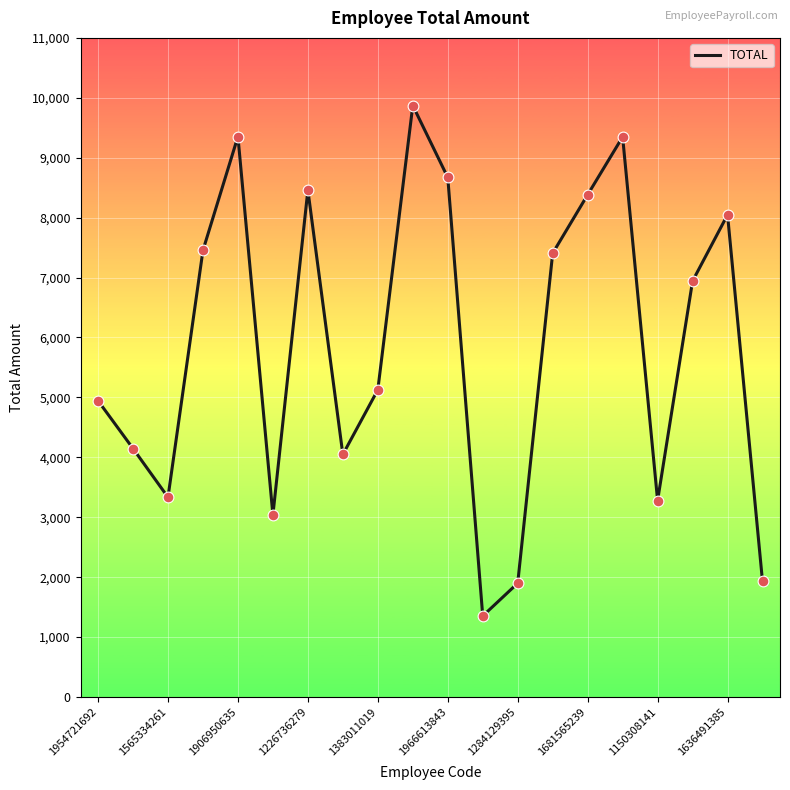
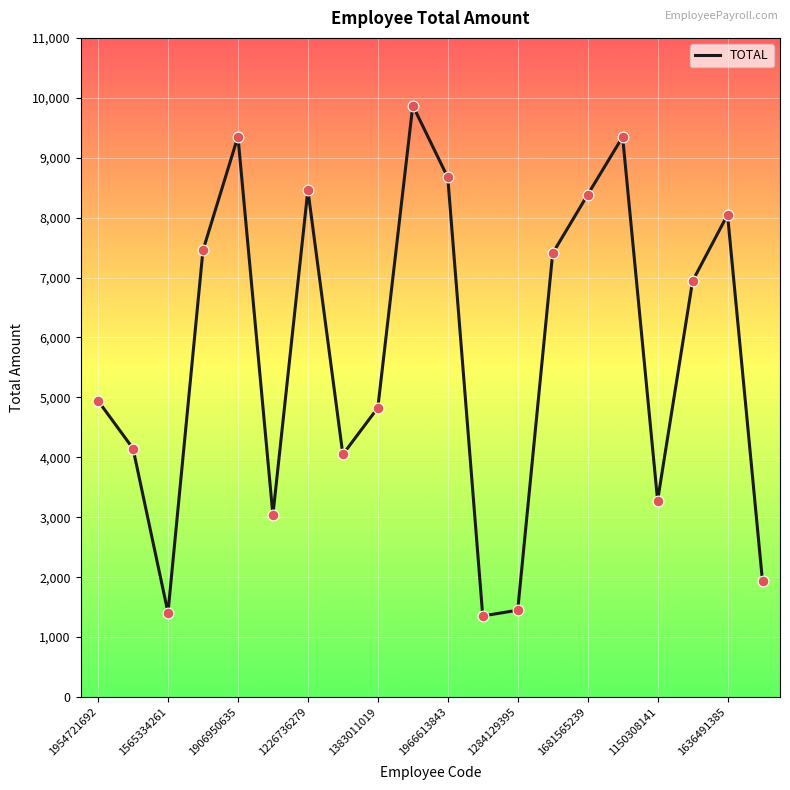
  {
    "1954721692": "4,900",
-   "1565334261": "3,300",
+   "1565334261": "1,400",
    "1906950635": "9,400",
    "1226736279": "8,500",
-   "1383011019": "5,100",
+   "1383011019": "4,800",
    "1966613843": "8,700",
-   "1284129395": "1,900",
+   "1284129395": "1,400",
    "1681565239": "8,400",
    "1150308141": "3,300",
    "1636491385": "8,000"
  }
